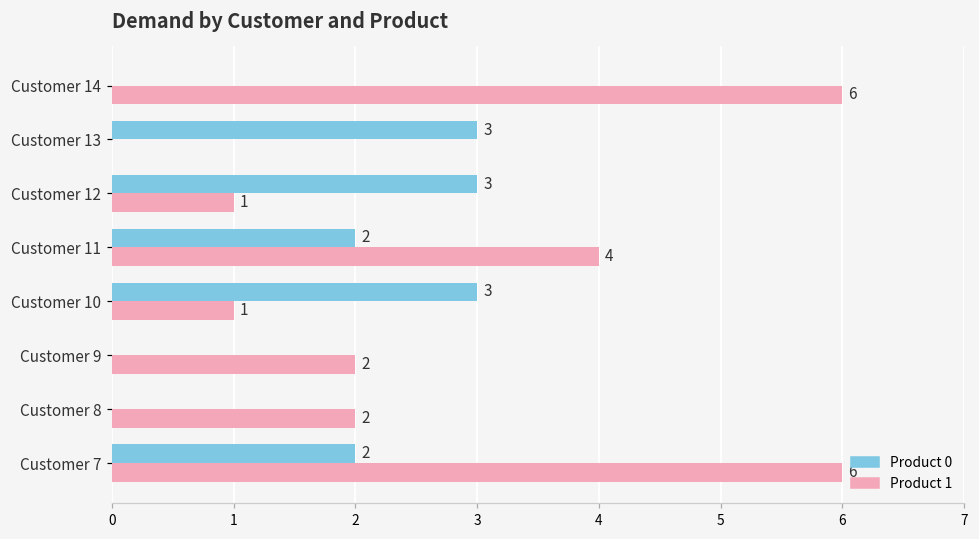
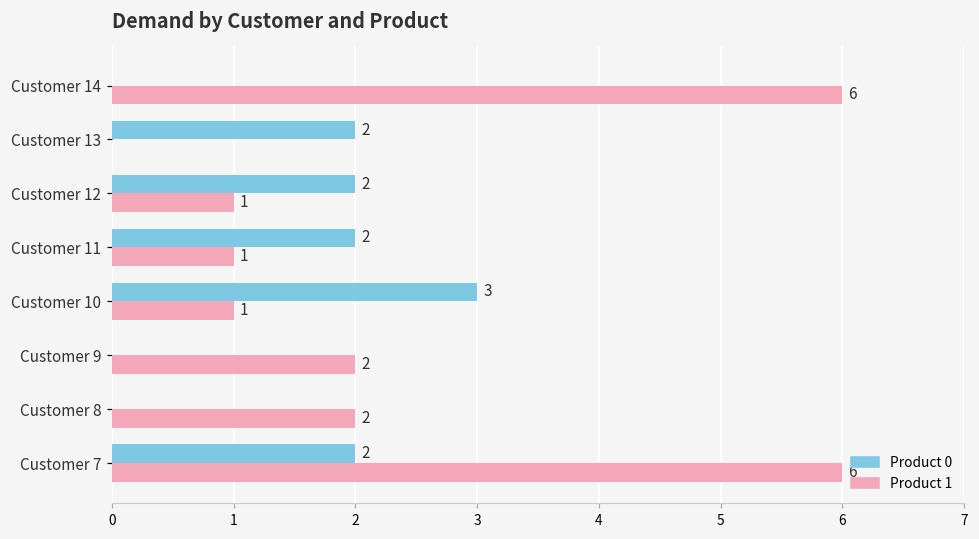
  {
    "Product 0": {
-     "Customer 13": 3,
-     "Customer 12": 3,
+     "Customer 13": 2,
+     "Customer 12": 2,
      "Customer 11": 2,
      "Customer 10": 3,
      "Customer 7": 2
    },
    "Product 1": {
      "Customer 14": 6,
      "Customer 12": 1,
-     "Customer 11": 4,
+     "Customer 11": 1,
      "Customer 10": 1,
      "Customer 9": 2,
      "Customer 8": 2,
      "Customer 7": 6
    }
  }
